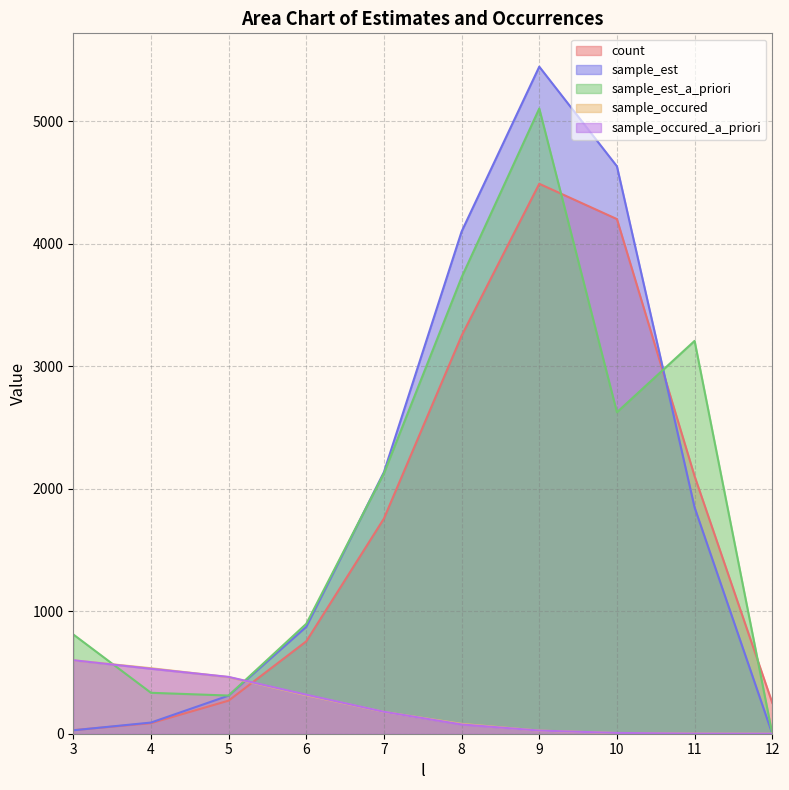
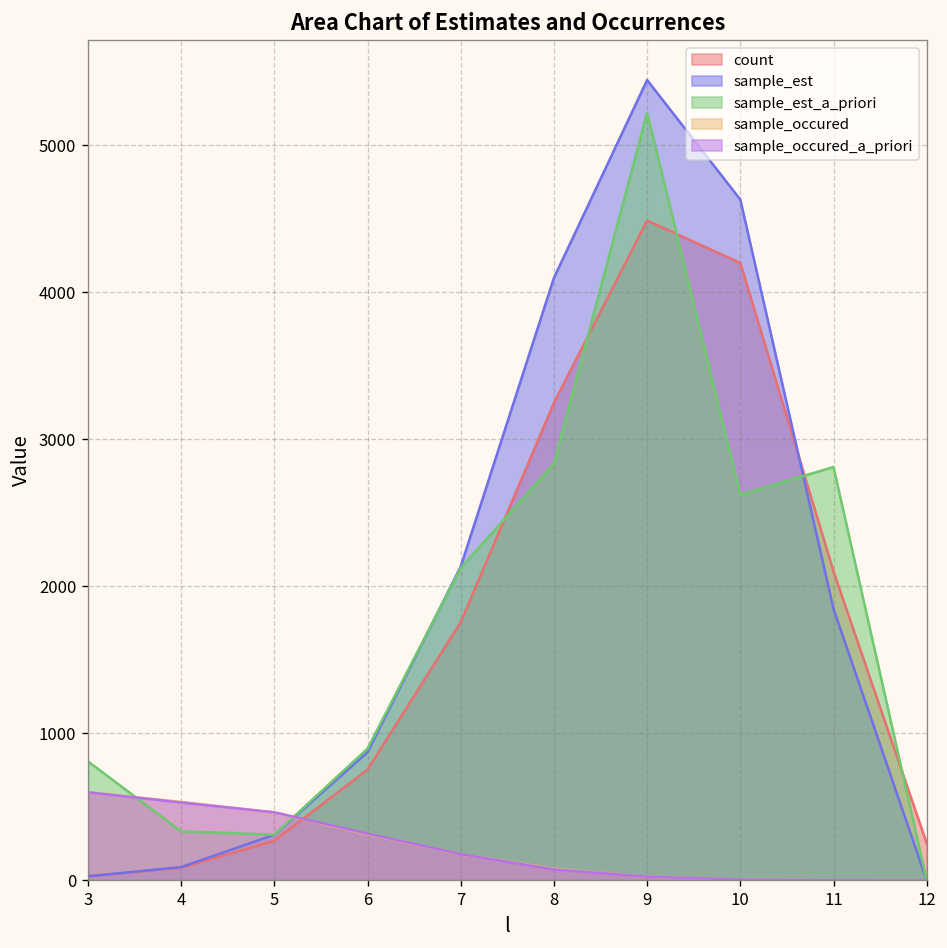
  {
    "sample_est_a_priori": {
      "3": 810,
      "4": 330,
      "6": 900,
-     "8": 3720,
-     "9": 5100,
+     "8": 2840,
+     "9": 5220,
      "10": 2620,
-     "11": 3210
+     "11": 2810
    }
  }
